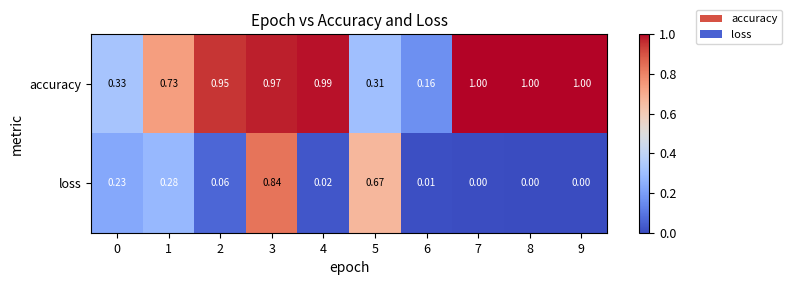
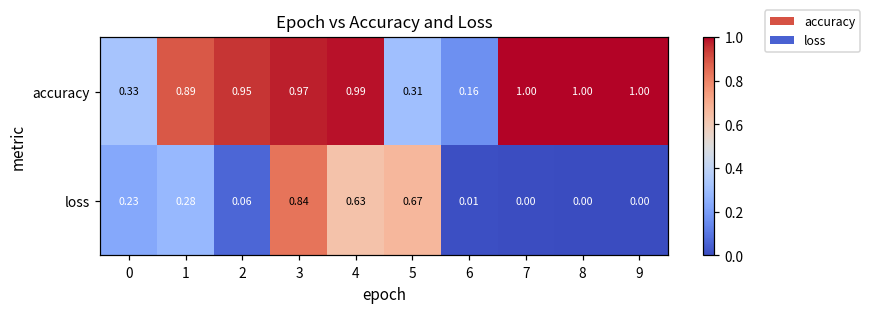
  {
    "accuracy": {
      "0": 0.33,
-     "1": 0.73,
+     "1": 0.89,
      "2": 0.95,
      "3": 0.97,
      "4": 0.99,
      "5": 0.31,
      "6": 0.16,
      "7": 1.00,
      "8": 1.00,
      "9": 1.00
    },
    "loss": {
      "0": 0.23,
      "1": 0.28,
      "2": 0.06,
      "3": 0.84,
-     "4": 0.02,
+     "4": 0.63,
      "5": 0.67,
      "6": 0.01,
      "7": 0.00,
      "8": 0.00,
      "9": 0.00
    }
  }
